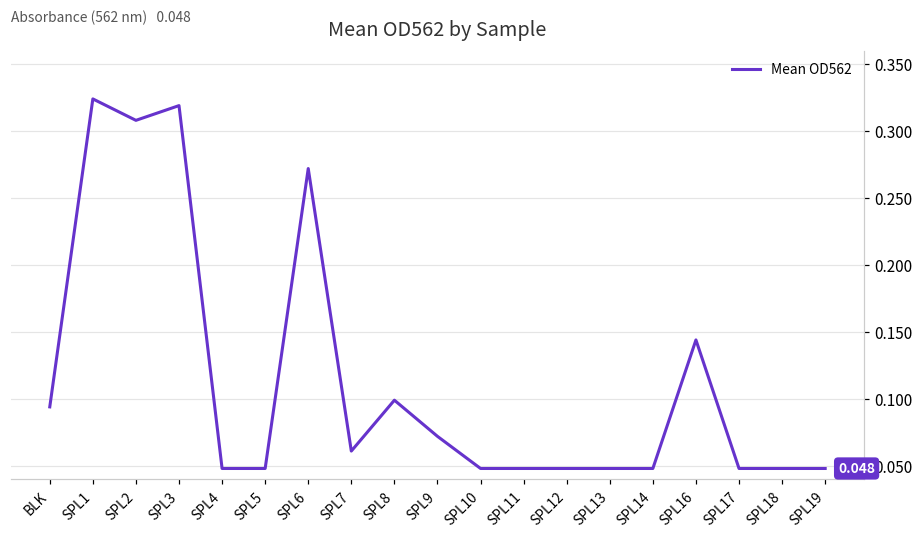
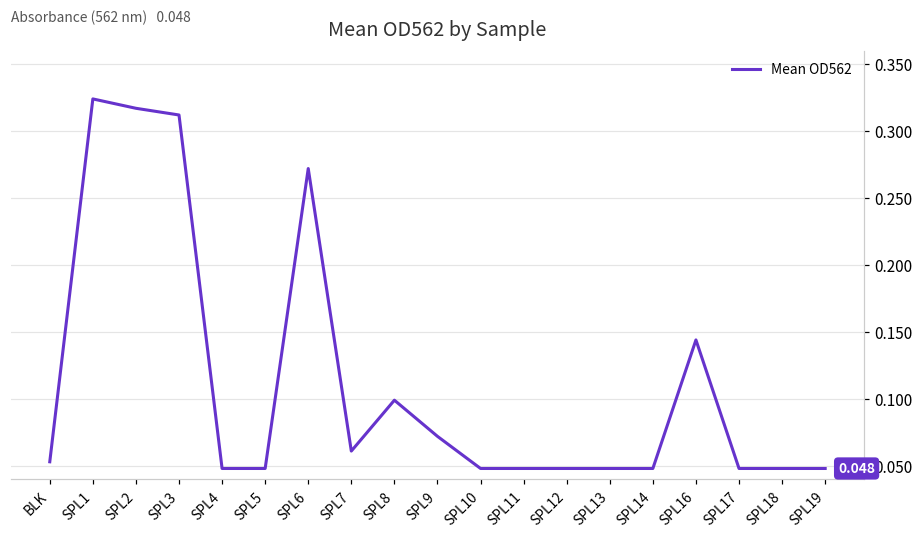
  {
-   "BLK": 0.094,
+   "BLK": 0.053,
    "SPL1": 0.324,
-   "SPL2": 0.308,
-   "SPL3": 0.319,
+   "SPL2": 0.317,
+   "SPL3": 0.312,
    "SPL4": 0.048,
    "SPL5": 0.048,
    "SPL6": 0.272,
    "SPL7": 0.061,
    "SPL8": 0.099,
    "SPL9": 0.072,
    "SPL10": 0.048,
    "SPL11": 0.048,
    "SPL12": 0.048,
    "SPL13": 0.048,
    "SPL14": 0.048,
    "SPL16": 0.144,
    "SPL17": 0.048,
    "SPL18": 0.048
  }
